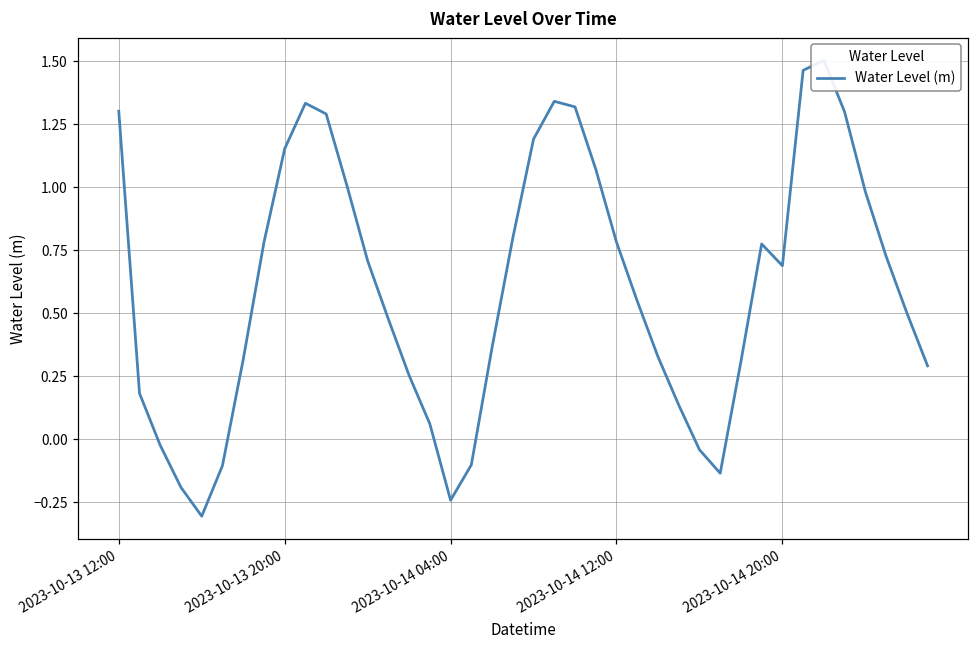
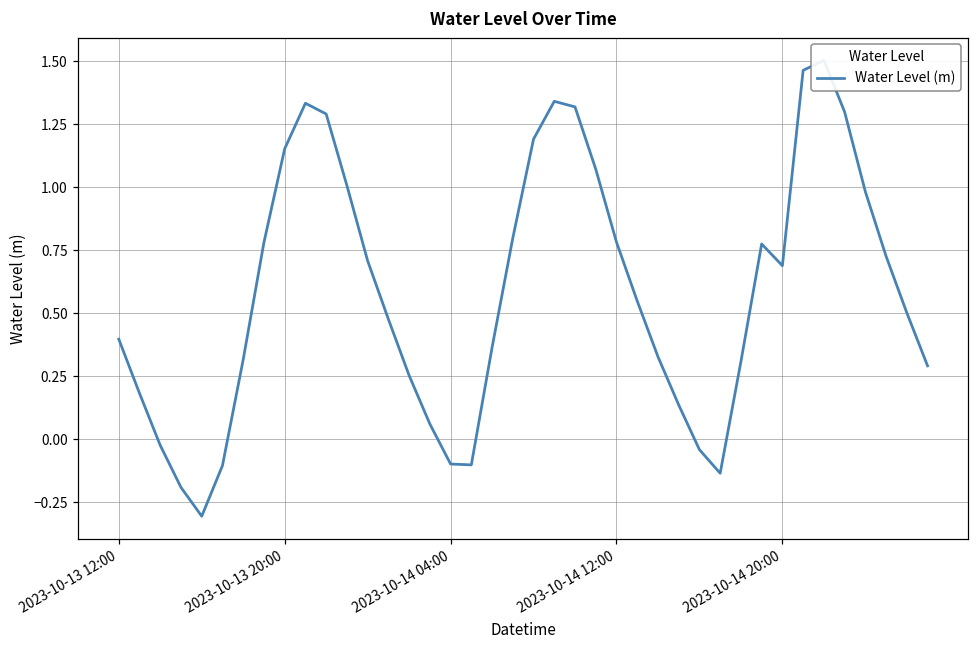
  {
-   "2023-10-13 12:00": 1.30,
+   "2023-10-13 12:00": 0.40,
    "2023-10-13 20:00": 1.15,
-   "2023-10-14 04:00": -0.24,
+   "2023-10-14 04:00": -0.10,
    "2023-10-14 12:00": 0.78,
    "2023-10-14 20:00": 0.69
  }
